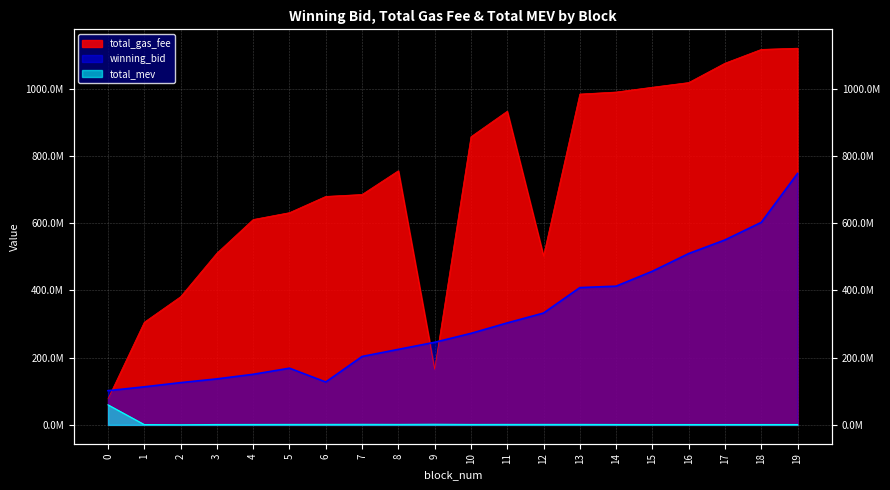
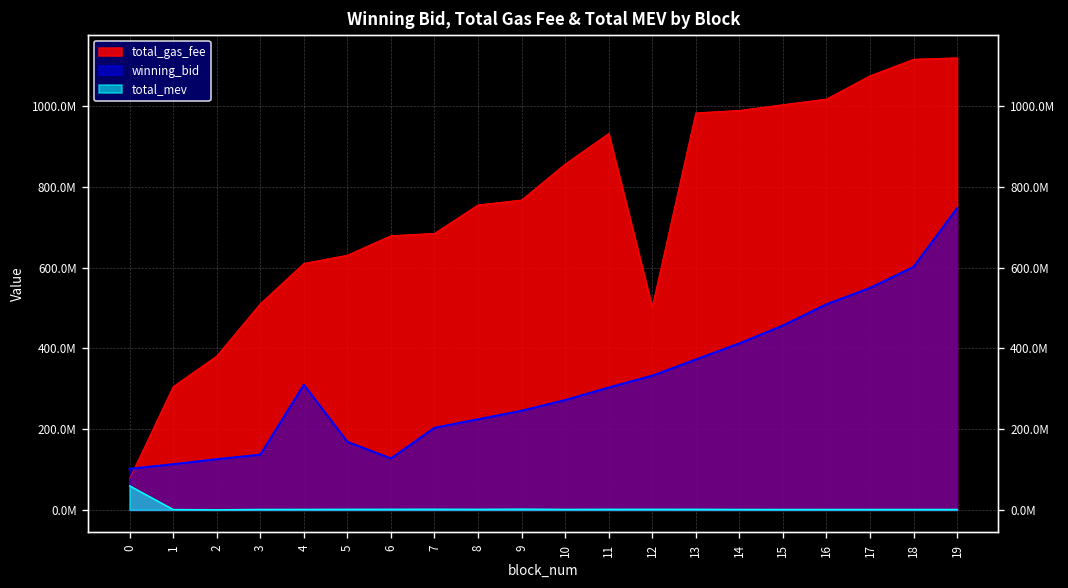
  {
    "total_gas_fee": {
      "0": 80000000,
      "1": 310000000,
      "2": 380000000,
      "3": 510000000,
      "4": 610000000,
      "5": 630000000,
      "6": 680000000,
      "7": 690000000,
      "8": 760000000,
-     "9": 170000000,
+     "9": 770000000,
      "10": 860000000,
      "11": 930000000,
      "12": 500000000,
      "13": 980000000,
      "14": 990000000,
      "15": 1000000000,
      "16": 1020000000,
      "17": 1080000000,
      "18": 1120000000,
      "19": 1120000000
    },
    "winning_bid": {
      "0": 100000000,
      "1": 110000000,
      "2": 130000000,
      "3": 140000000,
-     "4": 150000000,
+     "4": 310000000,
      "5": 170000000,
      "6": 130000000,
      "7": 200000000,
      "8": 220000000,
      "9": 250000000,
      "10": 270000000,
      "11": 300000000,
      "12": 330000000,
-     "13": 410000000,
+     "13": 370000000,
      "14": 410000000,
      "15": 460000000,
      "16": 510000000,
      "17": 550000000,
      "18": 600000000,
      "19": 750000000
    },
    "total_mev": {
      "0": 60000000,
      "1": 0,
      "2": 0,
      "3": 0,
      "4": 0,
      "5": 0,
      "6": 0,
      "7": 0,
      "8": 0,
      "9": 0,
      "10": 0,
      "11": 0,
      "12": 0,
      "13": 0,
      "14": 0,
      "15": 0,
      "16": 0,
      "17": 0,
      "18": 0,
      "19": 0
    }
  }
